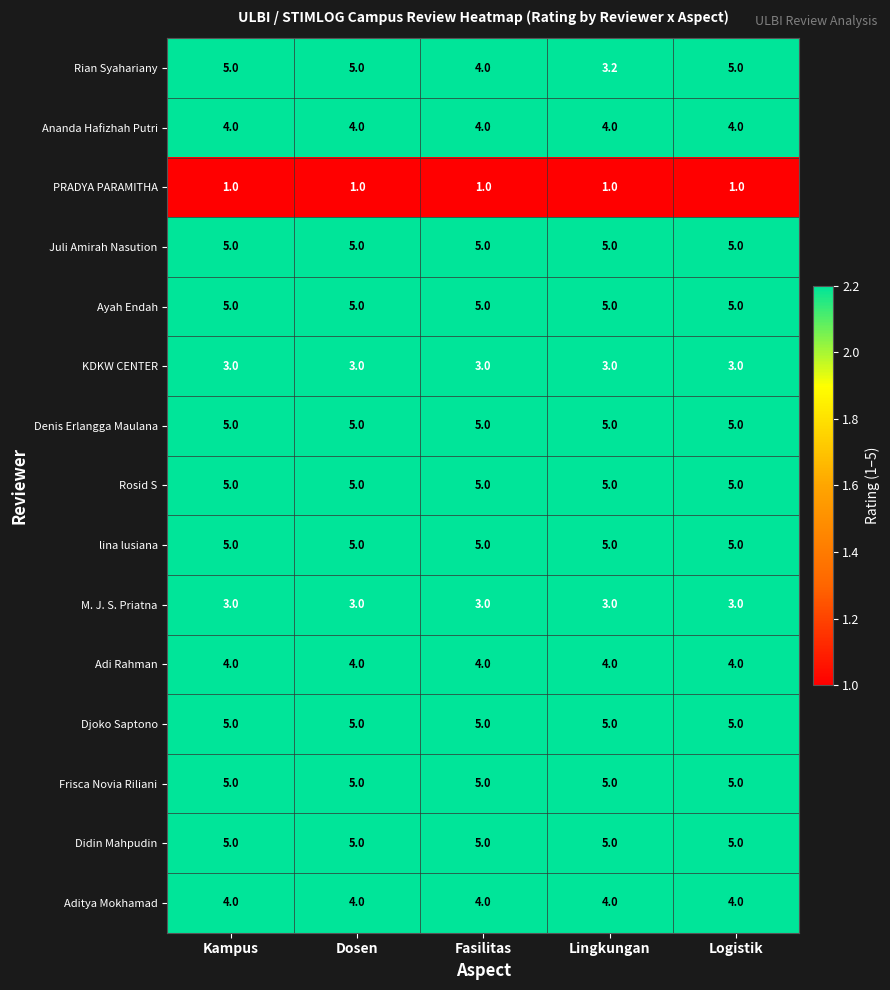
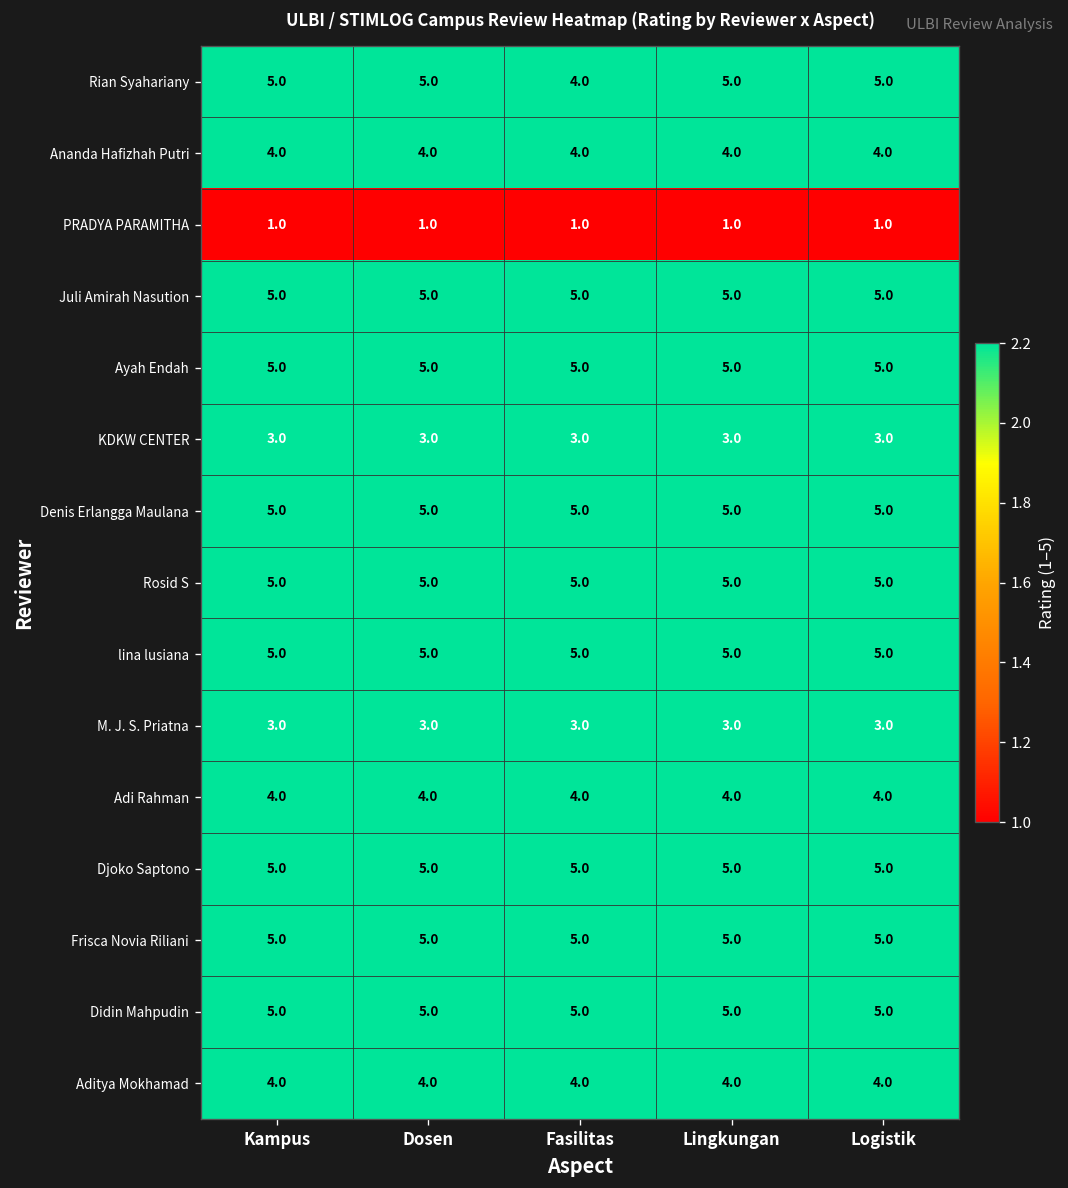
  {
    "Rian Syahariany": {
      "Kampus": 5.0,
      "Dosen": 5.0,
      "Fasilitas": 4.0,
-     "Lingkungan": 3.2,
+     "Lingkungan": 5.0,
      "Logistik": 5.0
    },
    "Ananda Hafizhah Putri": {
      "Kampus": 4.0,
      "Dosen": 4.0,
      "Fasilitas": 4.0,
      "Lingkungan": 4.0,
      "Logistik": 4.0
    },
    "PRADYA PARAMITHA": {
      "Kampus": 1.0,
      "Dosen": 1.0,
      "Fasilitas": 1.0,
      "Lingkungan": 1.0,
      "Logistik": 1.0
    },
    "Juli Amirah Nasution": {
      "Kampus": 5.0,
      "Dosen": 5.0,
      "Fasilitas": 5.0,
      "Lingkungan": 5.0,
      "Logistik": 5.0
    },
    "Ayah Endah": {
      "Kampus": 5.0,
      "Dosen": 5.0,
      "Fasilitas": 5.0,
      "Lingkungan": 5.0,
      "Logistik": 5.0
    },
    "KDKW CENTER": {
      "Kampus": 3.0,
      "Dosen": 3.0,
      "Fasilitas": 3.0,
      "Lingkungan": 3.0,
      "Logistik": 3.0
    },
    "Denis Erlangga Maulana": {
      "Kampus": 5.0,
      "Dosen": 5.0,
      "Fasilitas": 5.0,
      "Lingkungan": 5.0,
      "Logistik": 5.0
    },
    "Rosid S": {
      "Kampus": 5.0,
      "Dosen": 5.0,
      "Fasilitas": 5.0,
      "Lingkungan": 5.0,
      "Logistik": 5.0
    },
    "lina lusiana": {
      "Kampus": 5.0,
      "Dosen": 5.0,
      "Fasilitas": 5.0,
      "Lingkungan": 5.0,
      "Logistik": 5.0
    },
    "M. J. S. Priatna": {
      "Kampus": 3.0,
      "Dosen": 3.0,
      "Fasilitas": 3.0,
      "Lingkungan": 3.0,
      "Logistik": 3.0
    },
    "Adi Rahman": {
      "Kampus": 4.0,
      "Dosen": 4.0,
      "Fasilitas": 4.0,
      "Lingkungan": 4.0,
      "Logistik": 4.0
    },
    "Djoko Saptono": {
      "Kampus": 5.0,
      "Dosen": 5.0,
      "Fasilitas": 5.0,
      "Lingkungan": 5.0,
      "Logistik": 5.0
    },
    "Frisca Novia Riliani": {
      "Kampus": 5.0,
      "Dosen": 5.0,
      "Fasilitas": 5.0,
      "Lingkungan": 5.0,
      "Logistik": 5.0
    },
    "Didin Mahpudin": {
      "Kampus": 5.0,
      "Dosen": 5.0,
      "Fasilitas": 5.0,
      "Lingkungan": 5.0,
      "Logistik": 5.0
    },
    "Aditya Mokhamad": {
      "Kampus": 4.0,
      "Dosen": 4.0,
      "Fasilitas": 4.0,
      "Lingkungan": 4.0,
      "Logistik": 4.0
    }
  }
